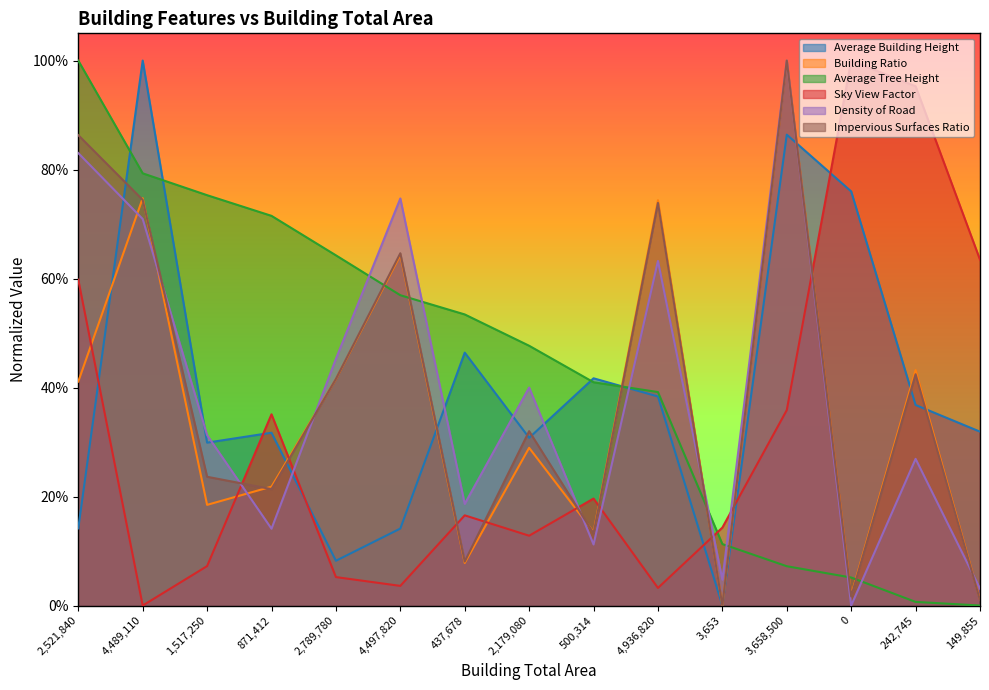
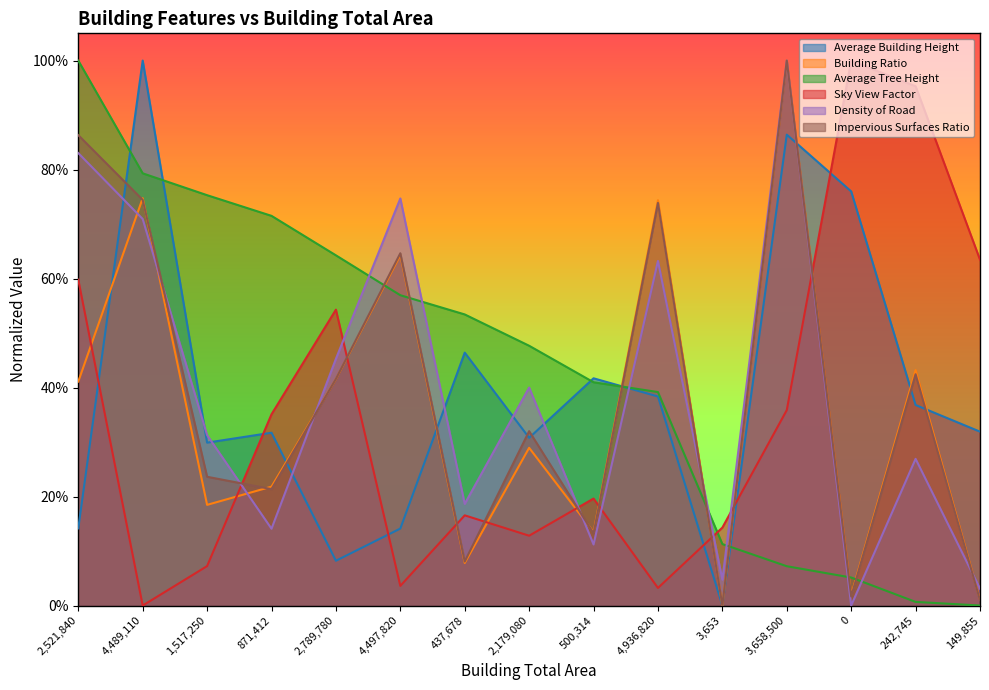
  {
    "Average Building Height": {
      "2,521,840": "14%",
      "4,489,110": "100%",
      "1,517,250": "30%",
      "871,412": "32%",
      "2,789,780": "8%",
      "4,497,820": "14%",
      "437,678": "46%",
      "2,179,080": "31%",
      "500,314": "42%",
      "4,936,820": "38%",
      "3,658,500": "86%",
      "0": "76%",
      "242,745": "37%",
      "149,855": "32%"
    },
    "Building Ratio": {
      "2,521,840": "41%",
      "1,517,250": "18%",
      "2,179,080": "29%",
      "4,936,820": "74%",
      "242,745": "43%"
    },
    "Average Tree Height": {
      "2,521,840": "100%",
      "4,489,110": "79%",
      "1,517,250": "75%",
      "871,412": "72%",
      "2,789,780": "64%",
      "4,497,820": "57%",
      "437,678": "53%",
      "2,179,080": "48%",
      "500,314": "41%",
      "4,936,820": "39%",
      "3,653": "11%",
      "3,658,500": "7%",
      "0": "5%",
      "242,745": "1%",
      "149,855": "0%"
    },
    "Sky View Factor": {
      "2,521,840": "60%",
      "4,489,110": "0%",
      "1,517,250": "7%",
      "871,412": "35%",
-     "2,789,780": "5%",
+     "2,789,780": "54%",
      "4,497,820": "4%",
      "437,678": "17%",
      "2,179,080": "13%",
      "500,314": "20%",
      "4,936,820": "3%",
      "3,653": "14%",
      "3,658,500": "36%",
      "149,855": "63%"
    },
    "Density of Road": {
      "2,521,840": "83%",
      "4,489,110": "71%",
      "1,517,250": "31%",
      "871,412": "14%",
      "2,789,780": "45%",
      "4,497,820": "75%",
      "437,678": "19%",
      "2,179,080": "40%",
      "500,314": "11%",
      "4,936,820": "63%",
      "3,653": "5%",
      "0": "0%",
      "242,745": "27%",
      "149,855": "3%"
    },
    "Impervious Surfaces Ratio": {
      "2,521,840": "86%",
      "1,517,250": "24%",
      "2,179,080": "32%",
      "4,936,820": "74%",
      "242,745": "42%"
    }
  }
